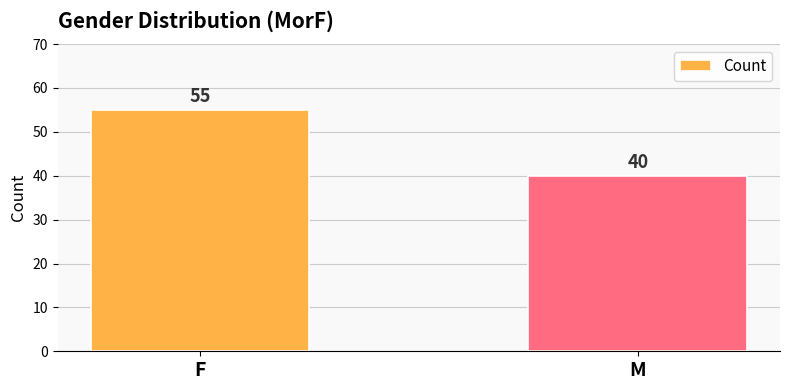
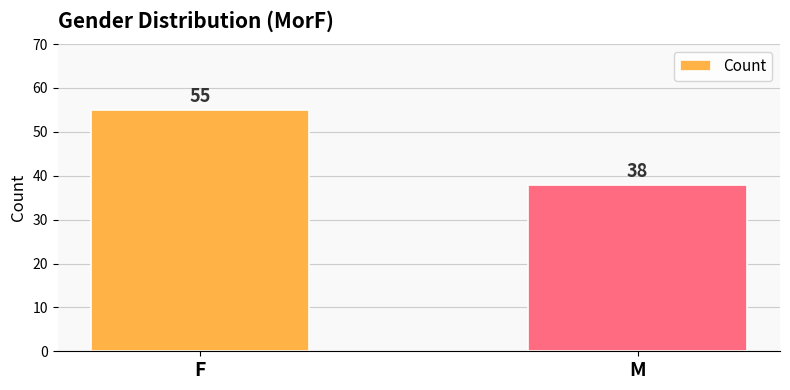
  {
    "F": 55,
-   "M": 40
+   "M": 38
  }
